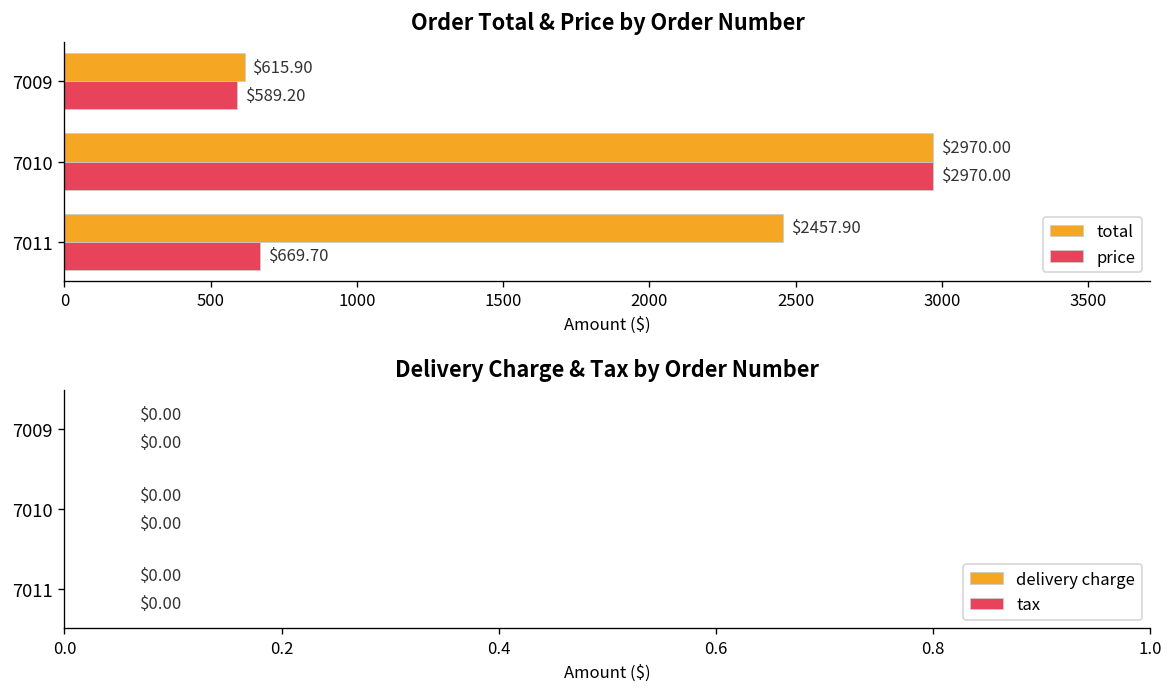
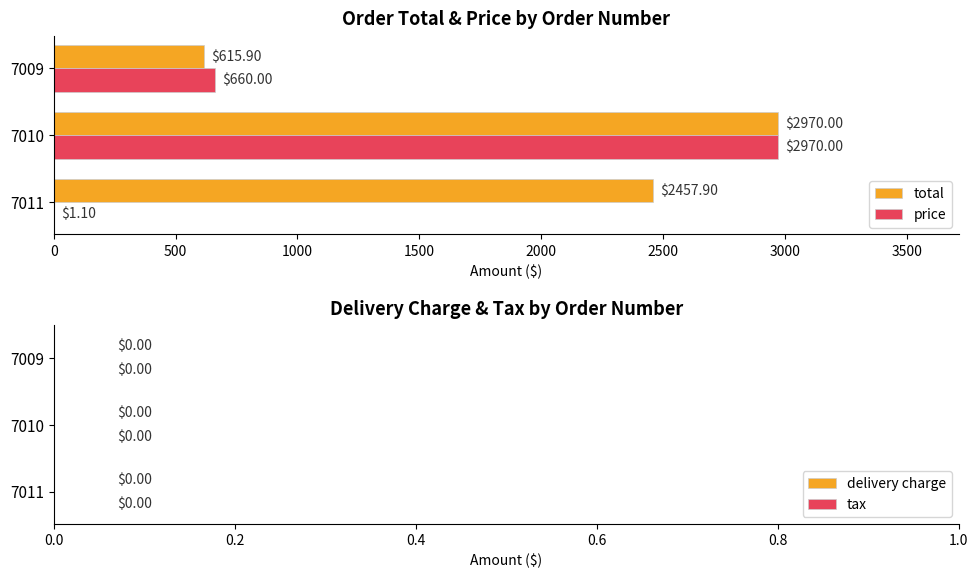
  {
    "Order Total & Price by Order Number": {
      "total": {
        "7009": "$615.90",
        "7010": "$2970.00",
        "7011": "$2457.90"
      },
      "price": {
-       "7009": "$589.20",
+       "7009": "$660.00",
        "7010": "$2970.00",
-       "7011": "$669.70"
+       "7011": "$1.10"
      }
    },
    "Delivery Charge & Tax by Order Number": {
      "delivery charge": {
        "7009": "0.00",
        "7010": "0.00",
        "7011": "0.00"
      },
      "tax": {
        "7009": "0.00",
        "7010": "0.00",
        "7011": "0.00"
      }
    }
  }
